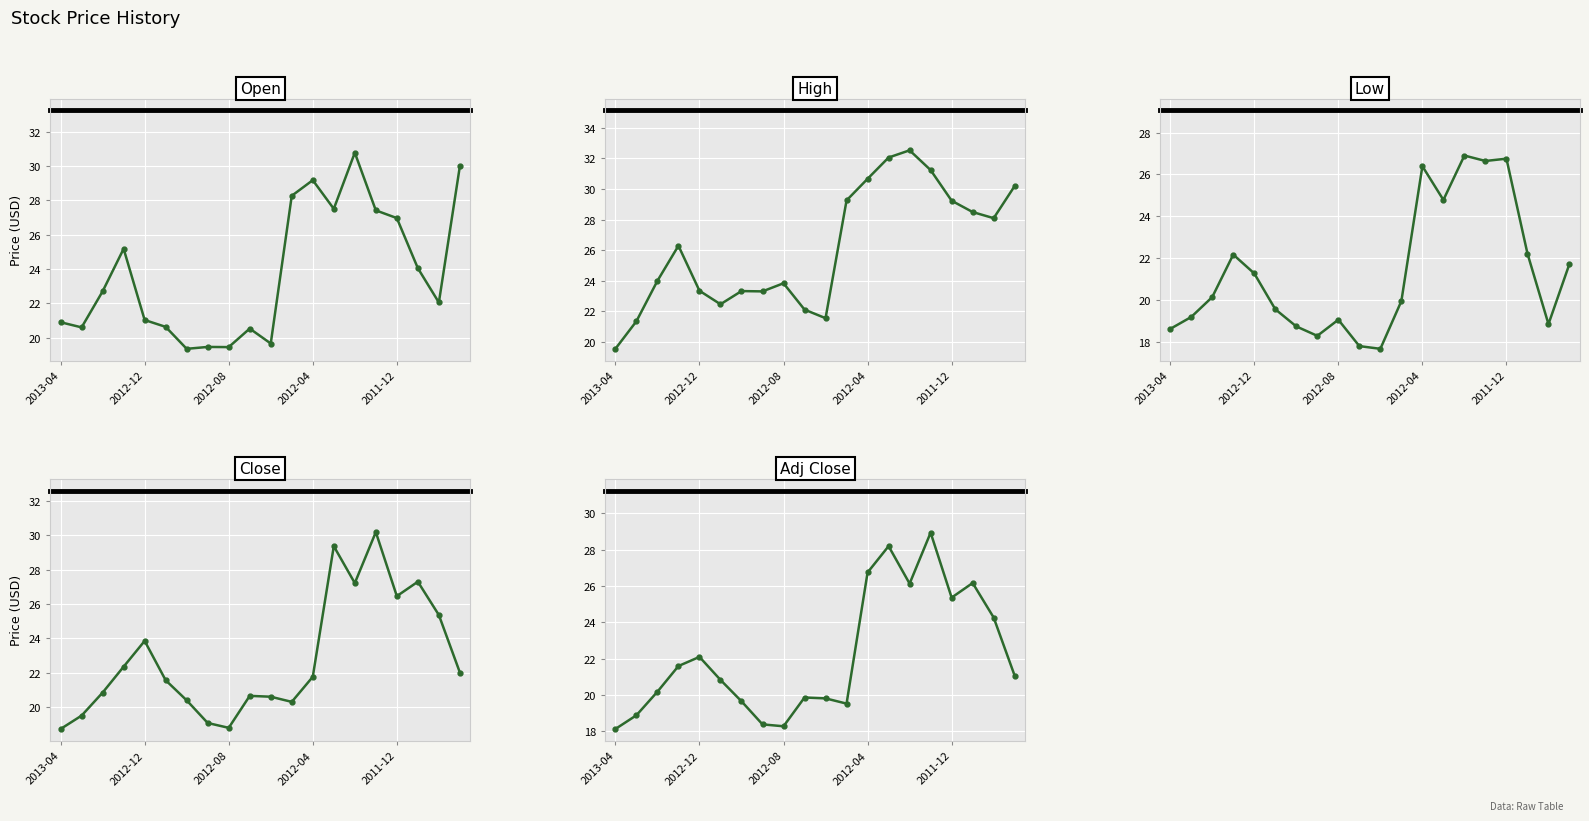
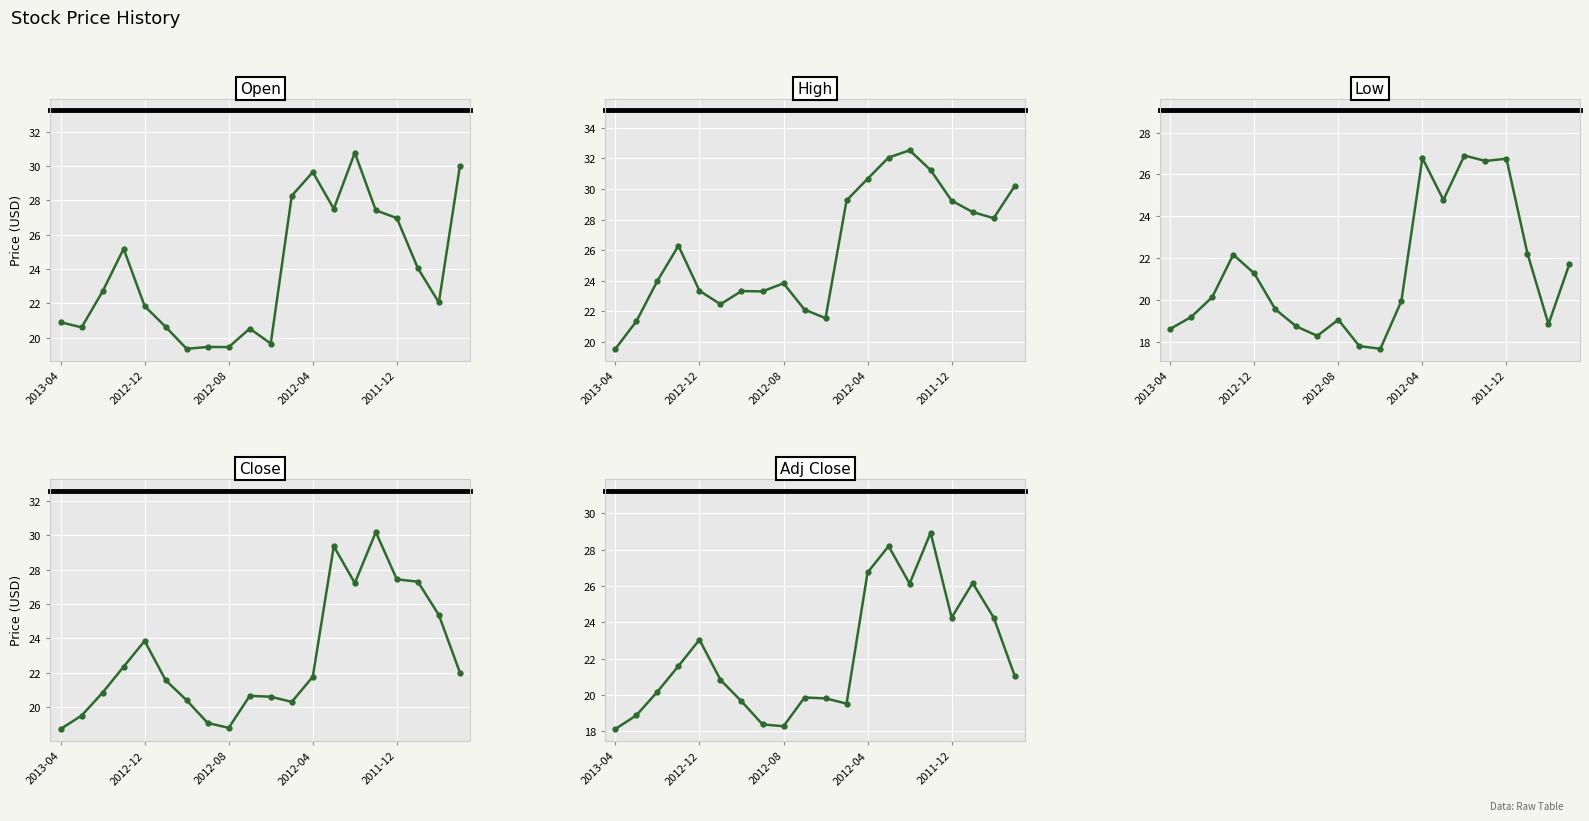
  {
    "Open": {
      "2013-04": 20.9,
-     "2012-12": 21.0,
+     "2012-12": 21.8,
      "2012-08": 19.4,
-     "2012-04": 29.2,
+     "2012-04": 29.7,
      "2011-12": 27.0
    },
    "High": {
      "2013-04": 19.6,
      "2012-12": 23.4,
      "2012-08": 23.8,
      "2012-04": 30.7,
      "2011-12": 29.2
    },
    "Low": {
      "2013-04": 18.6,
      "2012-12": 21.3,
      "2012-08": 19.1,
-     "2012-04": 26.4,
+     "2012-04": 26.8,
      "2011-12": 26.8
    },
    "Close": {
      "2013-04": 18.7,
      "2012-12": 23.9,
      "2012-08": 18.8,
      "2012-04": 21.8,
-     "2011-12": 26.5
+     "2011-12": 27.4
    },
    "Adj Close": {
      "2013-04": 18.1,
-     "2012-12": 22.1,
+     "2012-12": 23.0,
      "2012-08": 18.3,
      "2012-04": 26.7,
-     "2011-12": 25.4
+     "2011-12": 24.3
    }
  }
